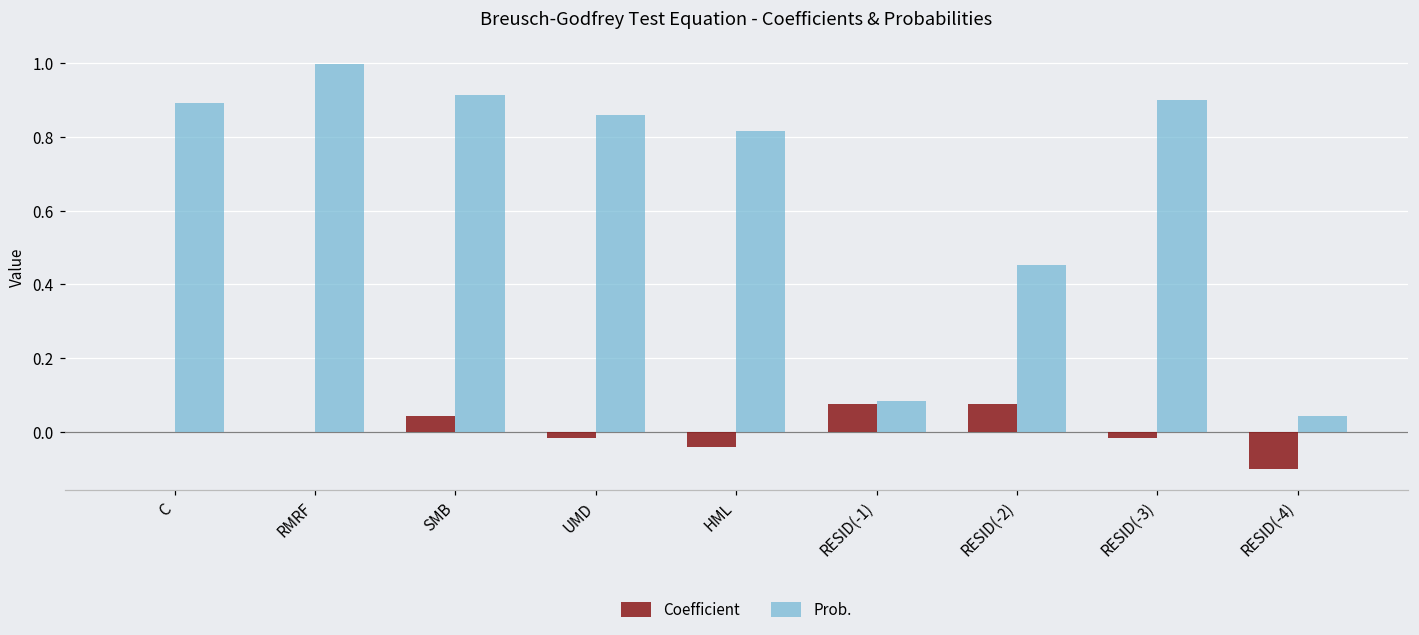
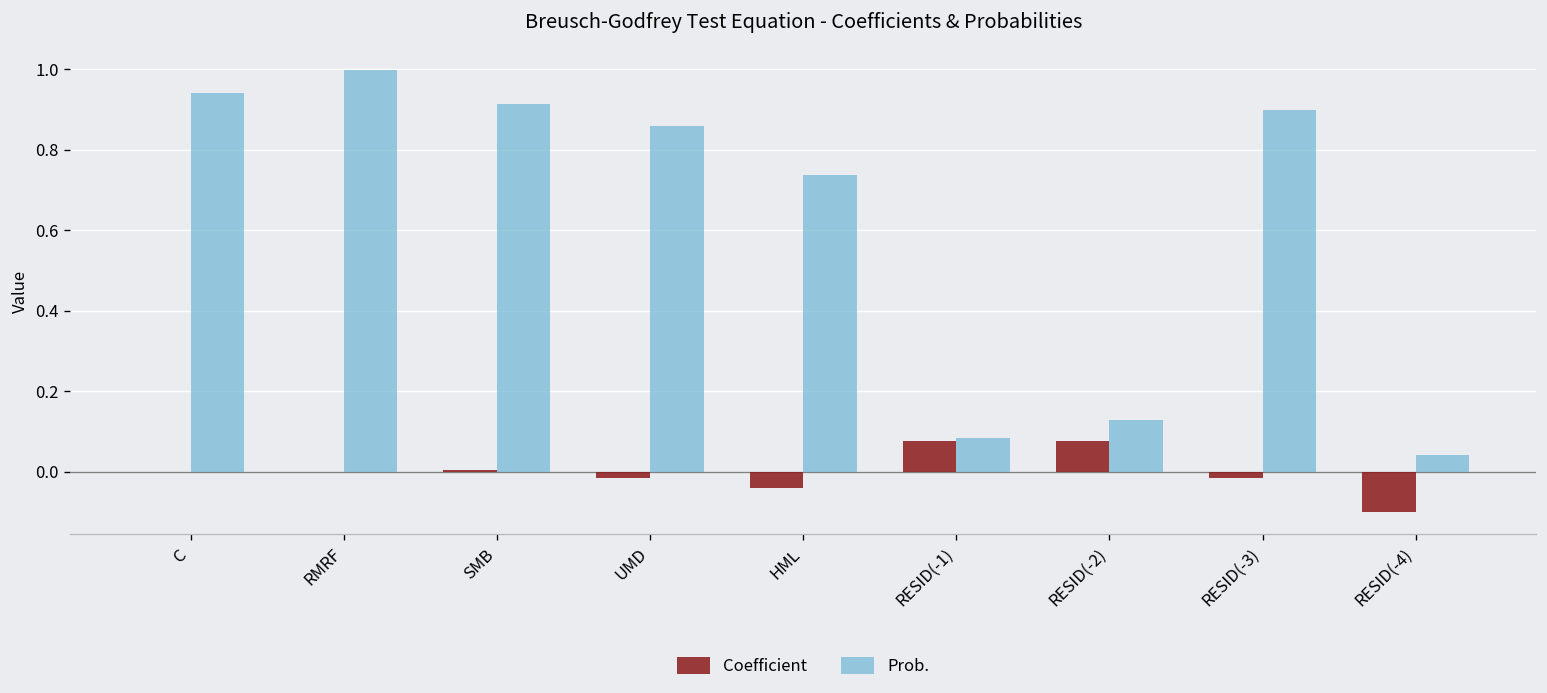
  {
    "Coefficient": {
-     "SMB": 0.04,
+     "SMB": 0.00,
      "UMD": -0.02,
      "HML": -0.04,
      "RESID(-1)": 0.07,
      "RESID(-2)": 0.08,
      "RESID(-3)": -0.02,
      "RESID(-4)": -0.10
    },
    "Prob.": {
-     "C": 0.89,
+     "C": 0.94,
      "RMRF": 1.00,
      "SMB": 0.91,
      "UMD": 0.86,
-     "HML": 0.82,
+     "HML": 0.74,
      "RESID(-1)": 0.08,
-     "RESID(-2)": 0.45,
+     "RESID(-2)": 0.13,
      "RESID(-3)": 0.90,
      "RESID(-4)": 0.04
    }
  }
